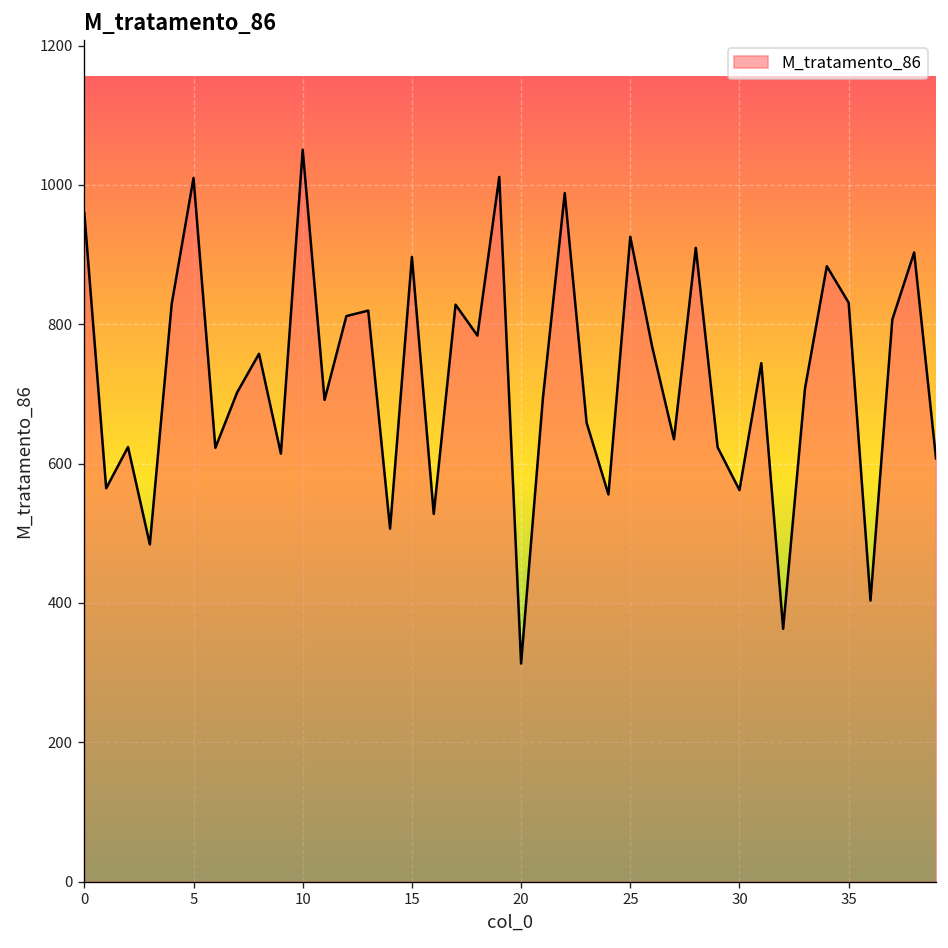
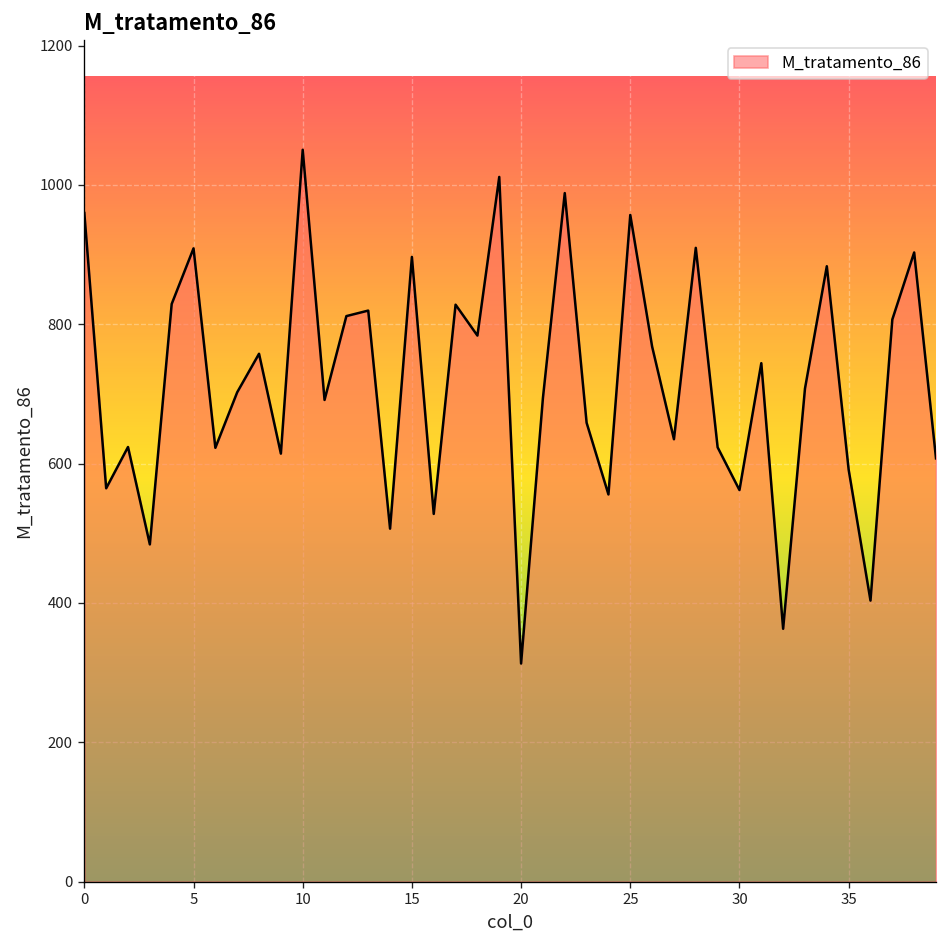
  {
    "0": 960,
-   "5": 1010,
+   "5": 910,
    "10": 1050,
    "15": 900,
    "20": 310,
-   "25": 930,
+   "25": 960,
    "30": 560,
-   "35": 830
+   "35": 590
  }
